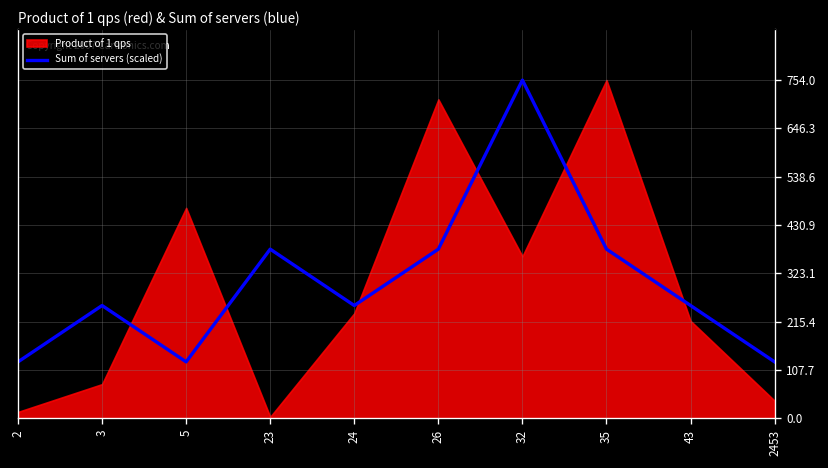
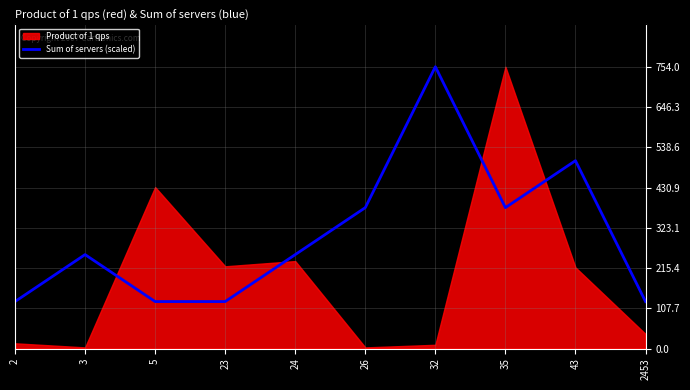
  {
    "Sum of servers (scaled)": {
      "2": 130,
      "3": 250,
      "5": 130,
-     "23": 380,
+     "23": 130,
      "24": 250,
      "26": 380,
      "32": 750,
      "35": 380,
-     "43": 250,
+     "43": 500,
      "2453": 130
    },
    "Product of 1 qps": {
      "2": 10,
-     "3": 80,
-     "5": 470,
-     "23": 0,
+     "3": 0,
+     "5": 430,
+     "23": 220,
      "24": 230,
-     "26": 710,
-     "32": 360,
+     "26": 0,
+     "32": 10,
      "35": 750,
      "43": 220,
      "2453": 40
    }
  }
